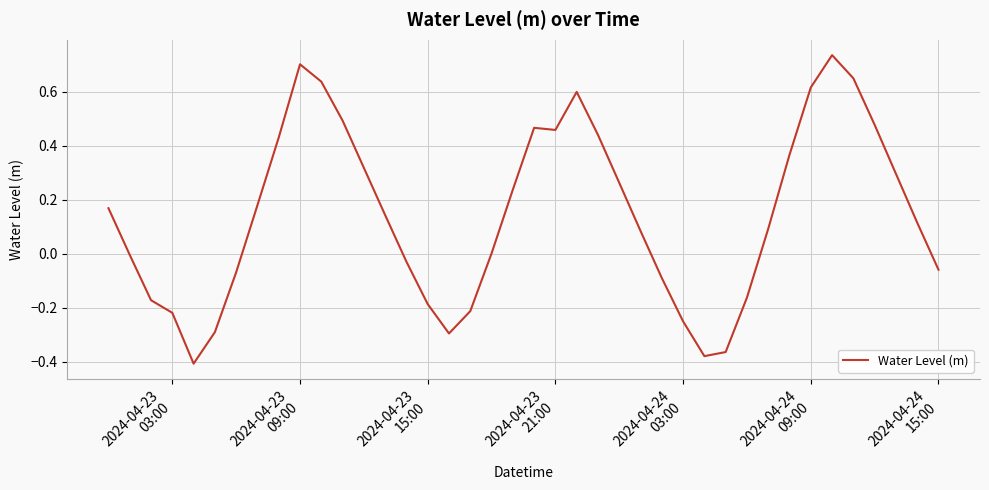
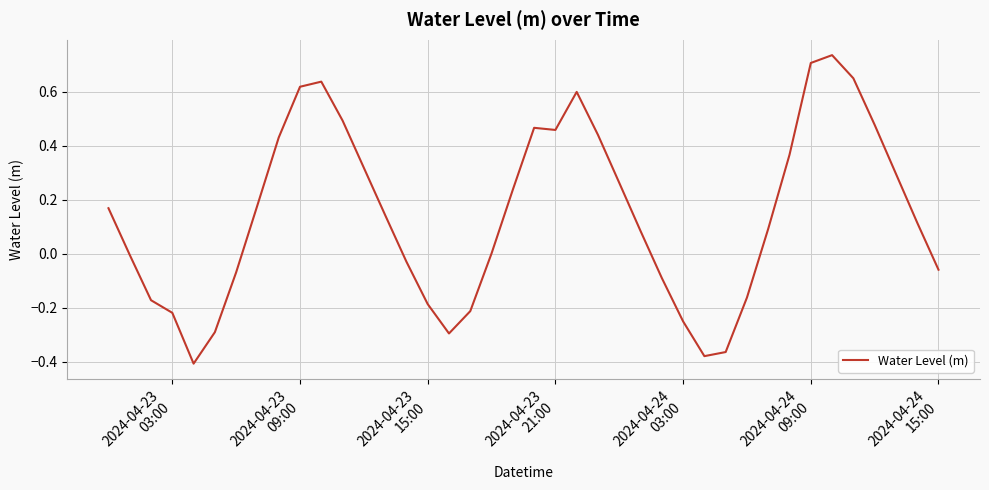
  {
    "2024-04-23 03:00": -0.22,
-   "2024-04-23 09:00": 0.70,
+   "2024-04-23 09:00": 0.62,
    "2024-04-23 15:00": -0.19,
    "2024-04-23 21:00": 0.46,
    "2024-04-24 03:00": -0.25,
-   "2024-04-24 09:00": 0.62,
+   "2024-04-24 09:00": 0.71,
    "2024-04-24 15:00": -0.06
  }
